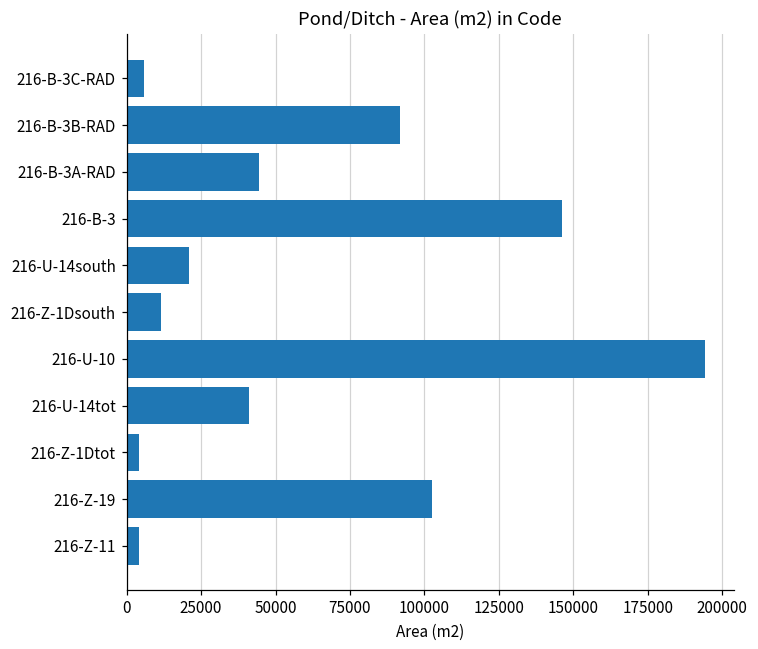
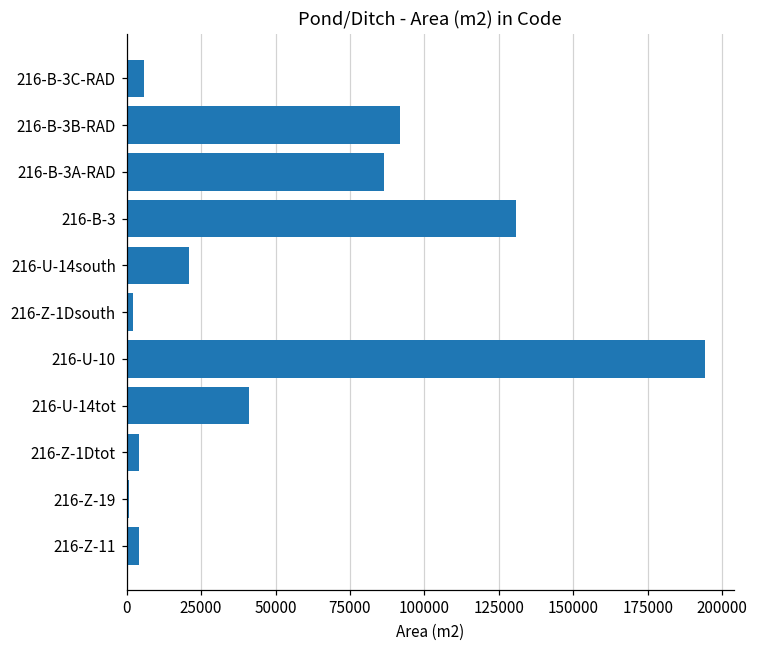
  {
    "216-B-3C-RAD": 6000,
    "216-B-3B-RAD": 92000,
-   "216-B-3A-RAD": 44000,
-   "216-B-3": 146000,
+   "216-B-3A-RAD": 86000,
+   "216-B-3": 131000,
    "216-U-14south": 21000,
-   "216-Z-1Dsouth": 12000,
+   "216-Z-1Dsouth": 2000,
    "216-U-10": 194000,
    "216-U-14tot": 41000,
    "216-Z-1Dtot": 4000,
-   "216-Z-19": 102000,
+   "216-Z-19": 1000,
    "216-Z-11": 4000
  }
